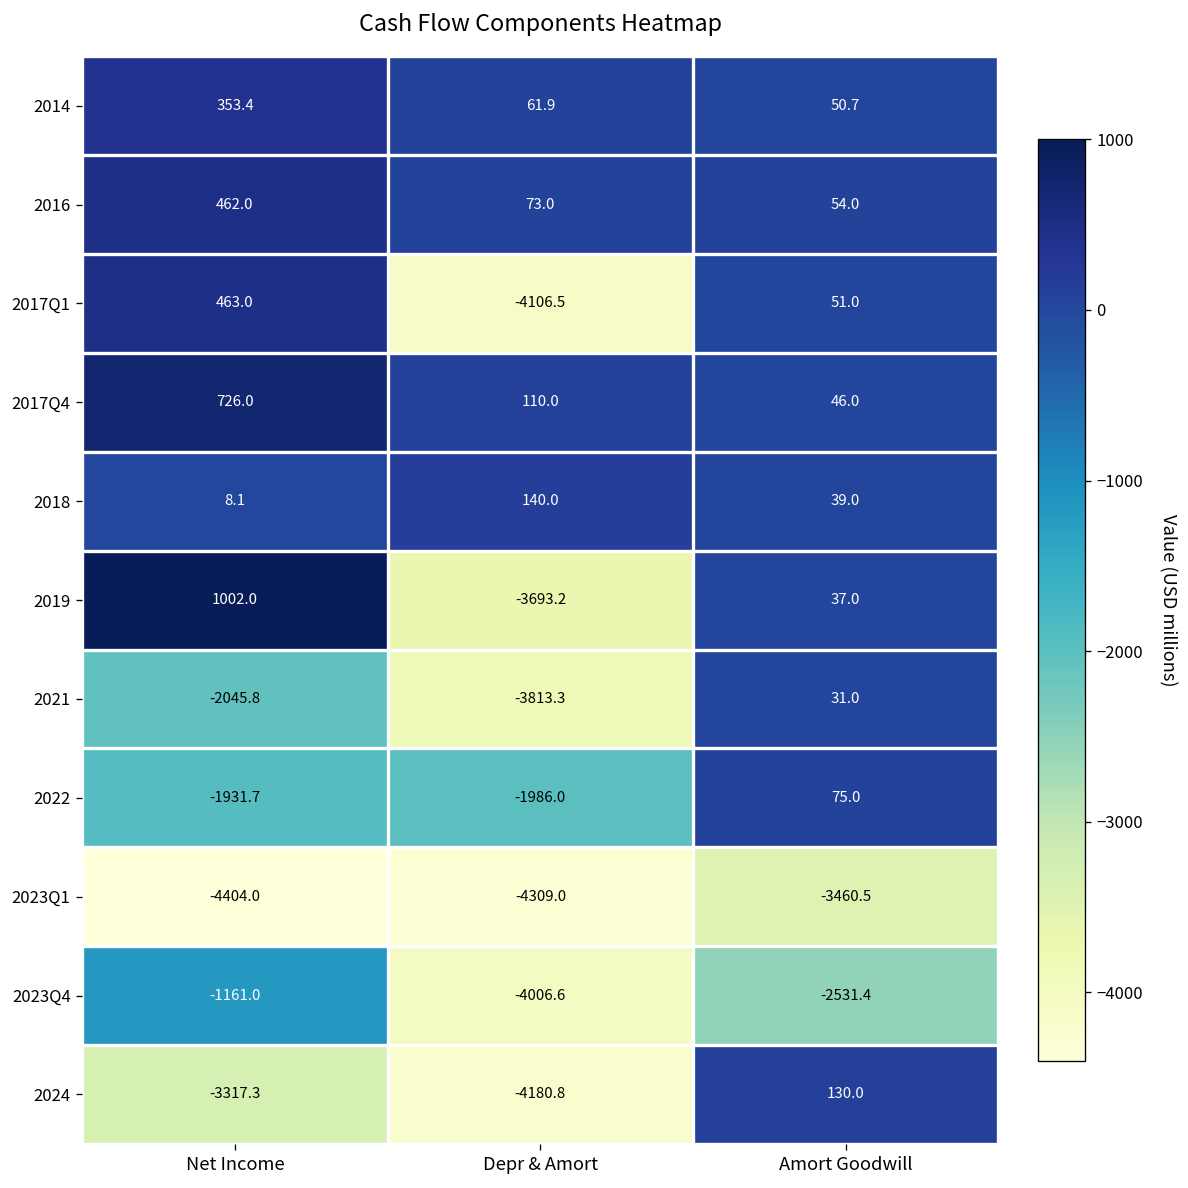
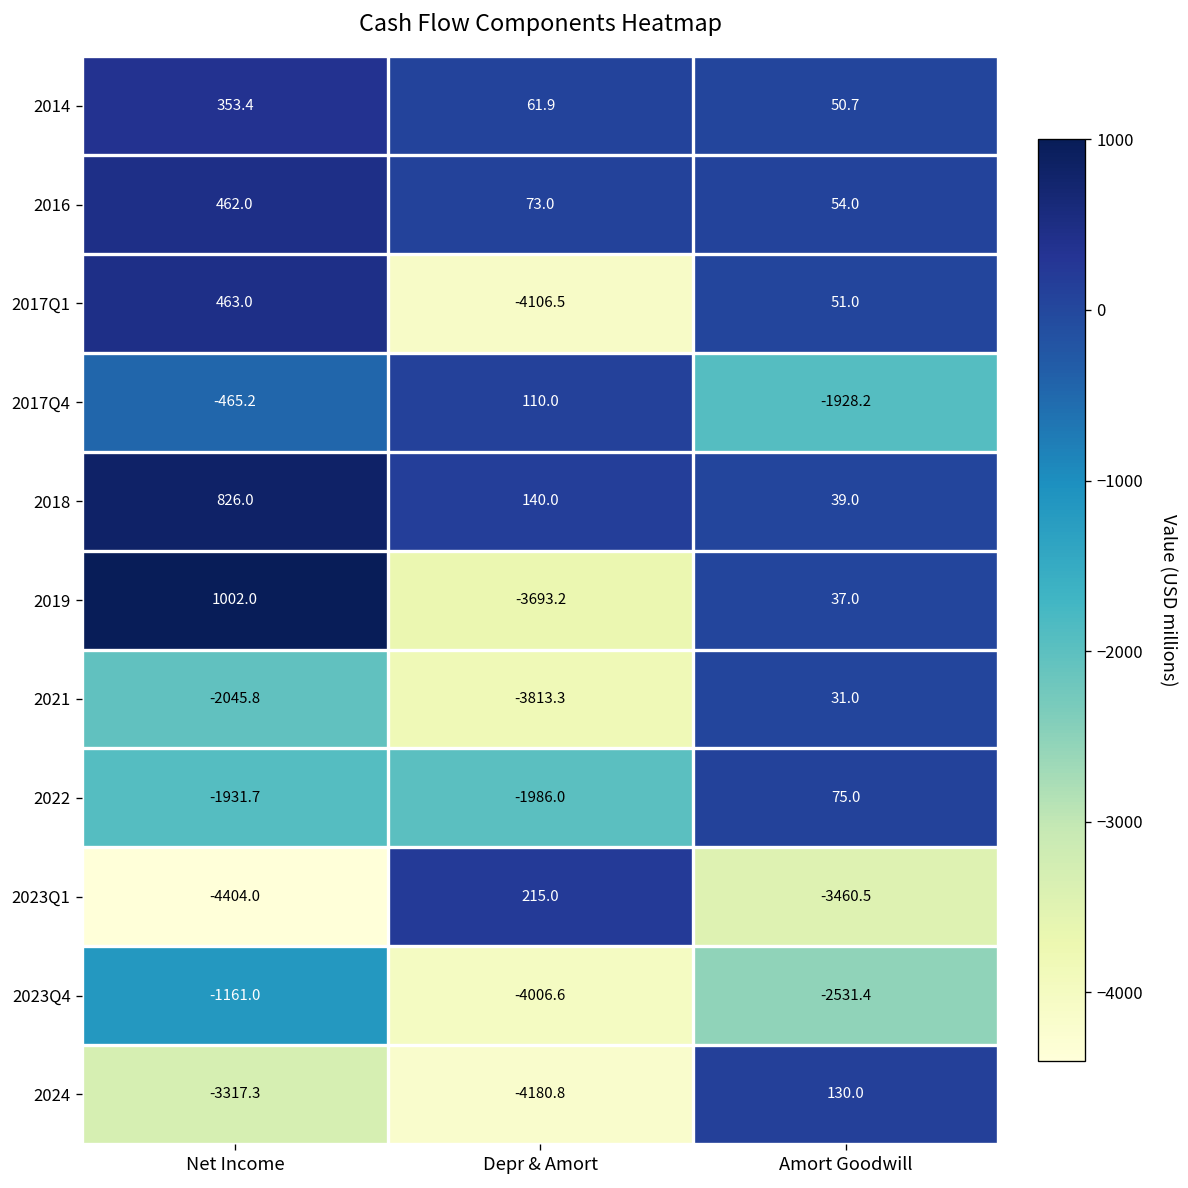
  {
    "2014": {
      "Net Income": 353.4,
      "Depr & Amort": 61.9,
      "Amort Goodwill": 50.7
    },
    "2016": {
      "Net Income": 462.0,
      "Depr & Amort": 73.0,
      "Amort Goodwill": 54.0
    },
    "2017Q1": {
      "Net Income": 463.0,
      "Depr & Amort": -4106.5,
      "Amort Goodwill": 51.0
    },
    "2017Q4": {
-     "Net Income": 726.0,
+     "Net Income": -465.2,
      "Depr & Amort": 110.0,
-     "Amort Goodwill": 46.0
+     "Amort Goodwill": -1928.2
    },
    "2018": {
-     "Net Income": 8.1,
+     "Net Income": 826.0,
      "Depr & Amort": 140.0,
      "Amort Goodwill": 39.0
    },
    "2019": {
      "Net Income": 1002.0,
      "Depr & Amort": -3693.2,
      "Amort Goodwill": 37.0
    },
    "2021": {
      "Net Income": -2045.8,
      "Depr & Amort": -3813.3,
      "Amort Goodwill": 31.0
    },
    "2022": {
      "Net Income": -1931.7,
      "Depr & Amort": -1986.0,
      "Amort Goodwill": 75.0
    },
    "2023Q1": {
      "Net Income": -4404.0,
-     "Depr & Amort": -4309.0,
+     "Depr & Amort": 215.0,
      "Amort Goodwill": -3460.5
    },
    "2023Q4": {
      "Net Income": -1161.0,
      "Depr & Amort": -4006.6,
      "Amort Goodwill": -2531.4
    },
    "2024": {
      "Net Income": -3317.3,
      "Depr & Amort": -4180.8,
      "Amort Goodwill": 130.0
    }
  }
